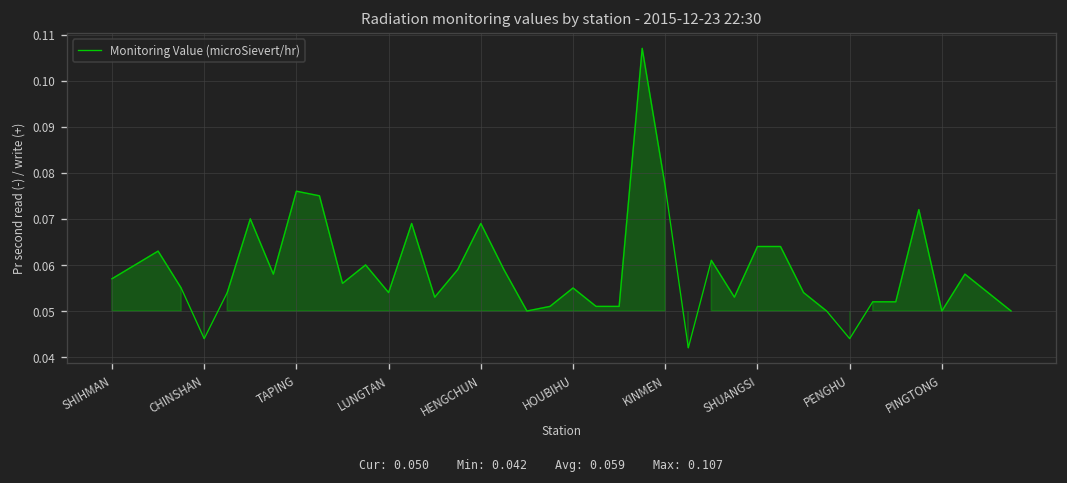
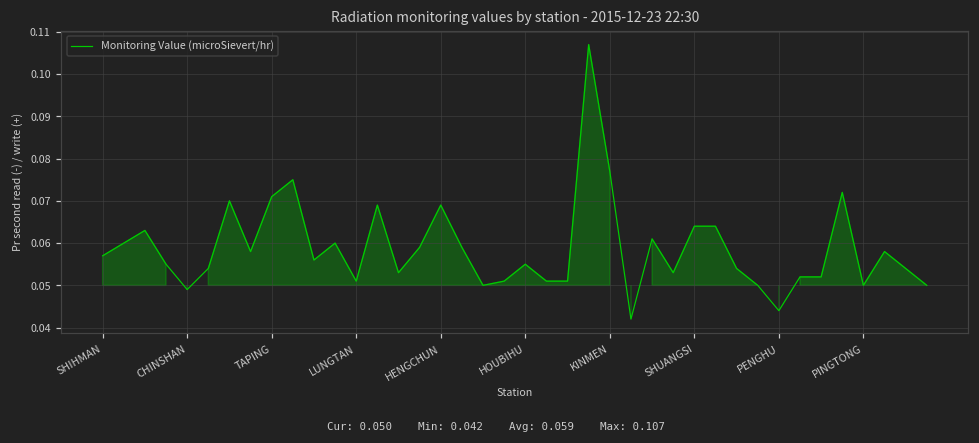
  {
    "SHIHMAN": 0.057,
-   "CHINSHAN": 0.044,
-   "TAPING": 0.076,
-   "LUNGTAN": 0.054,
+   "CHINSHAN": 0.049,
+   "TAPING": 0.071,
+   "LUNGTAN": 0.051,
    "HENGCHUN": 0.069,
    "HOUBIHU": 0.055,
    "KINMEN": 0.077,
    "SHUANGSI": 0.064,
    "PENGHU": 0.044,
    "PINGTONG": 0.050
  }
